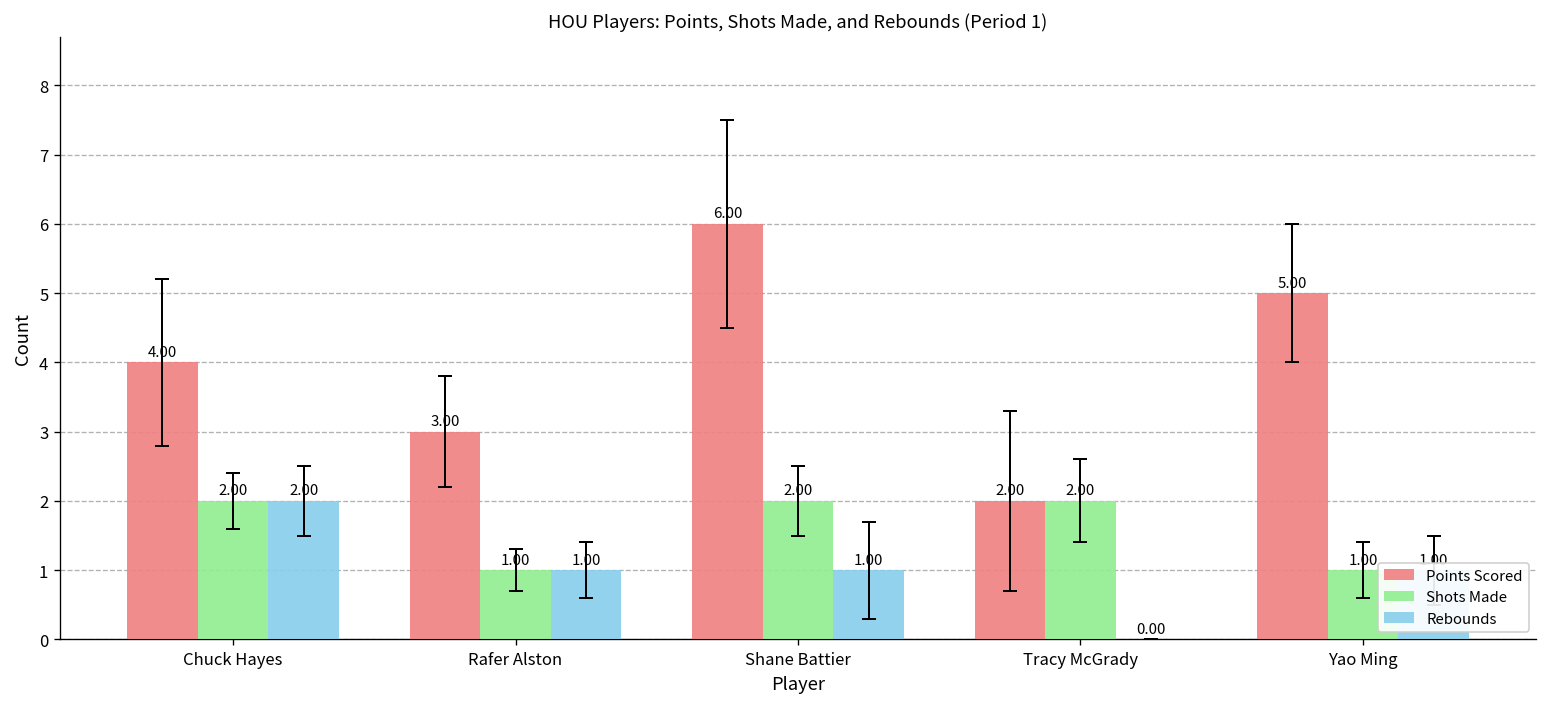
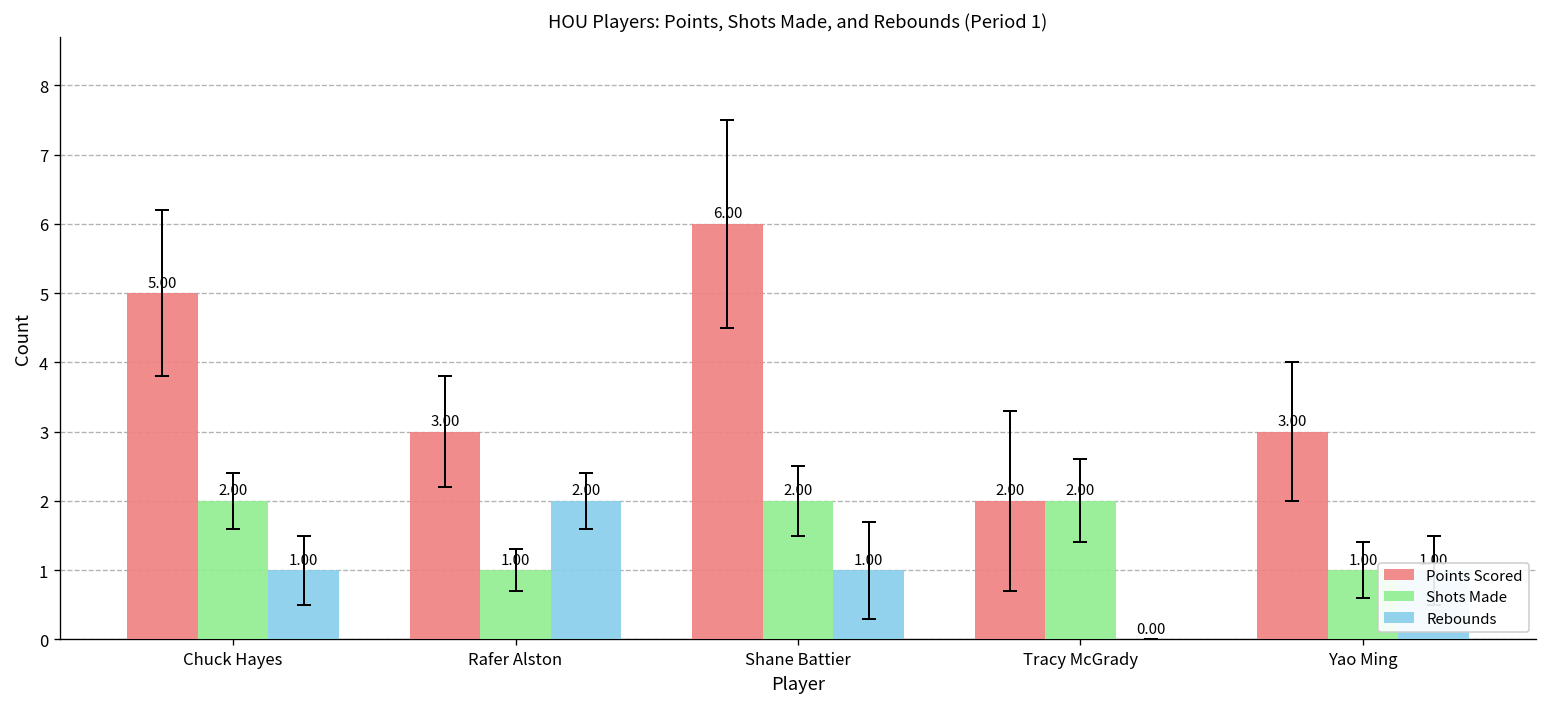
  {
    "Points Scored": {
-     "Chuck Hayes": 4.00,
+     "Chuck Hayes": 5.00,
      "Rafer Alston": 3.00,
      "Shane Battier": 6.00,
      "Tracy McGrady": 2.00,
-     "Yao Ming": 5.00
+     "Yao Ming": 3.00
    },
    "Shots Made": {
      "Chuck Hayes": 2.00,
      "Shane Battier": 2.00,
      "Tracy McGrady": 2.00,
      "Yao Ming": 1.00
    },
    "Rebounds": {
-     "Chuck Hayes": 2.00,
-     "Rafer Alston": 1.00,
+     "Chuck Hayes": 1.00,
+     "Rafer Alston": 2.00,
      "Shane Battier": 1.00,
      "Tracy McGrady": 0.00
    }
  }
